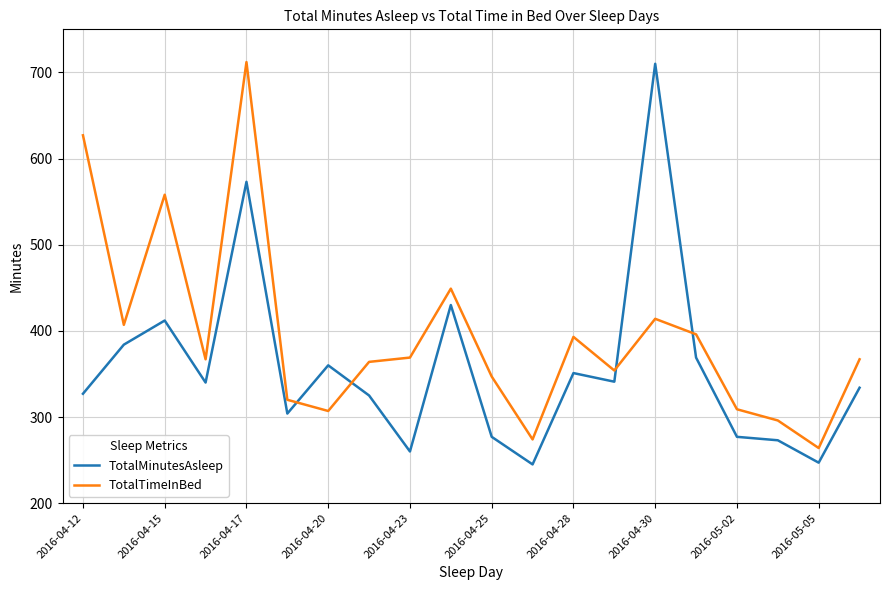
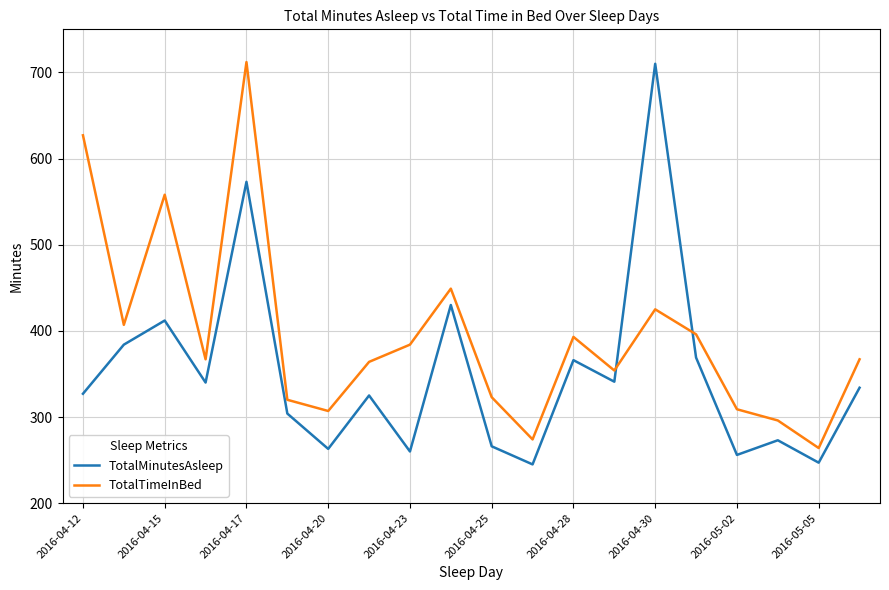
  {
    "TotalMinutesAsleep": {
      "2016-04-12": 330,
      "2016-04-15": 410,
      "2016-04-17": 570,
-     "2016-04-20": 360,
+     "2016-04-20": 260,
      "2016-04-23": 260,
-     "2016-04-25": 280,
-     "2016-04-28": 350,
+     "2016-04-25": 270,
+     "2016-04-28": 370,
      "2016-04-30": 710,
-     "2016-05-02": 280,
+     "2016-05-02": 260,
      "2016-05-05": 250
    },
    "TotalTimeInBed": {
      "2016-04-12": 630,
      "2016-04-15": 560,
      "2016-04-17": 710,
      "2016-04-20": 310,
-     "2016-04-23": 370,
-     "2016-04-25": 350,
+     "2016-04-23": 380,
+     "2016-04-25": 320,
      "2016-04-28": 390,
-     "2016-04-30": 410,
+     "2016-04-30": 430,
      "2016-05-02": 310,
      "2016-05-05": 260
    }
  }
